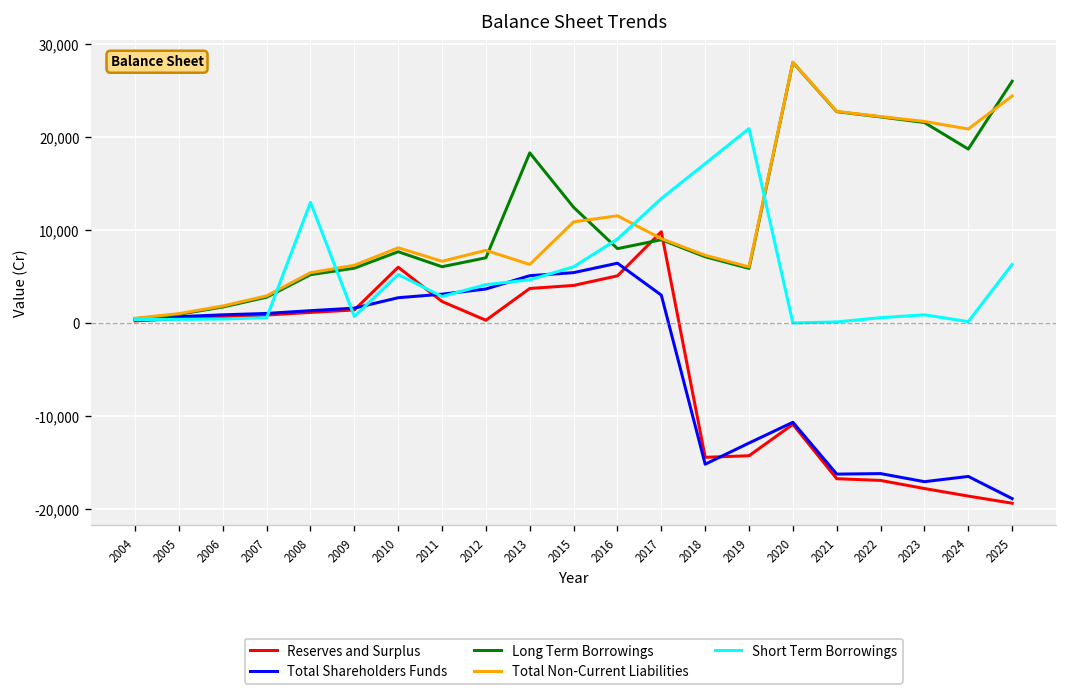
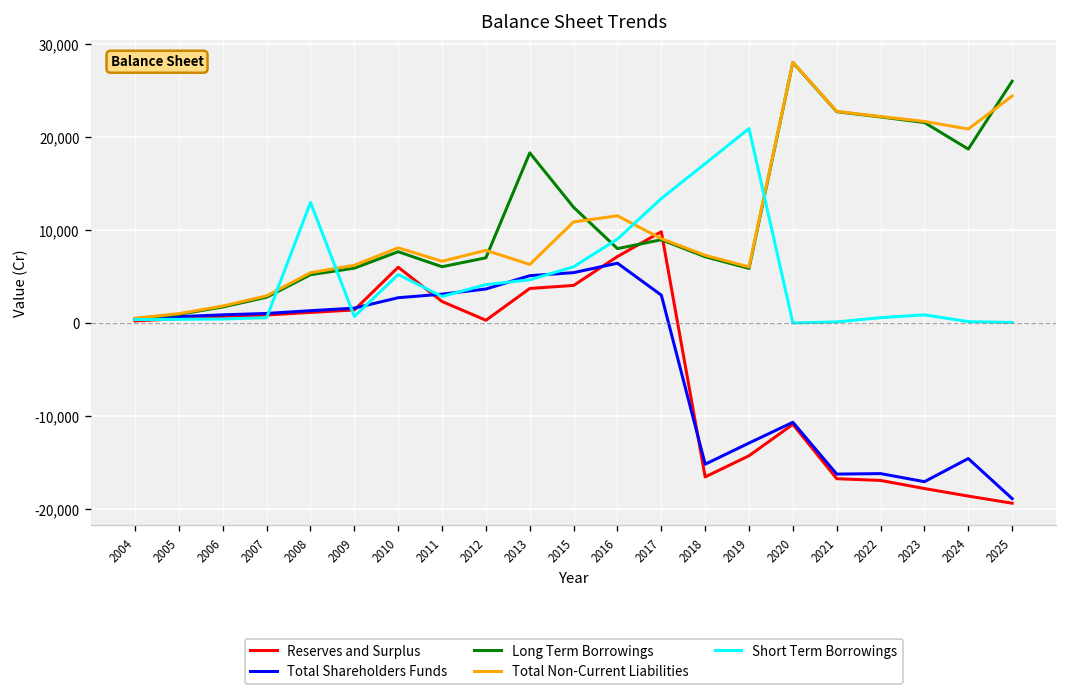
  {
    "Reserves and Surplus": {
      "2010": "6,000",
      "2011": "2,000",
      "2012": "0",
      "2013": "4,000",
      "2015": "4,000",
-     "2016": "5,000",
+     "2016": "7,000",
      "2017": "10,000",
-     "2018": "-14,000",
+     "2018": "-17,000",
      "2019": "-14,000",
      "2021": "-17,000",
      "2022": "-17,000",
      "2023": "-18,000",
      "2024": "-19,000",
      "2025": "-19,000"
    },
    "Total Shareholders Funds": {
      "2010": "3,000",
      "2012": "4,000",
      "2013": "5,000",
      "2015": "5,000",
      "2016": "6,000",
      "2017": "3,000",
      "2018": "-15,000",
      "2019": "-13,000",
      "2021": "-16,000",
      "2022": "-16,000",
      "2023": "-17,000",
-     "2024": "-17,000",
+     "2024": "-15,000",
      "2025": "-19,000"
    },
    "Long Term Borrowings": {
      "2010": "8,000",
      "2011": "6,000",
      "2012": "7,000",
      "2013": "18,000",
      "2015": "12,000",
      "2016": "8,000",
      "2024": "19,000",
      "2025": "26,000"
    },
    "Total Non-Current Liabilities": {
      "2010": "8,000",
      "2011": "7,000",
      "2012": "8,000",
      "2013": "6,000",
      "2015": "11,000",
      "2016": "12,000",
      "2024": "21,000",
      "2025": "24,000"
    },
    "Short Term Borrowings": {
      "2008": "13,000",
      "2009": "1,000",
      "2010": "5,000",
      "2012": "4,000",
      "2013": "5,000",
      "2015": "6,000",
      "2016": "9,000",
      "2017": "13,000",
      "2018": "17,000",
      "2019": "21,000",
      "2020": "0",
      "2021": "0",
      "2022": "1,000",
      "2023": "1,000",
      "2024": "0",
-     "2025": "6,000"
+     "2025": "0"
    }
  }
